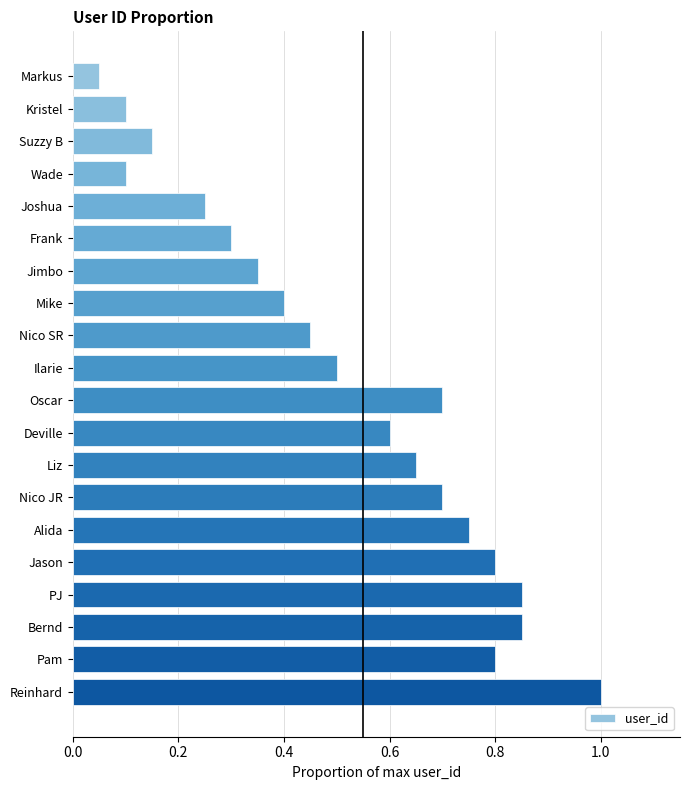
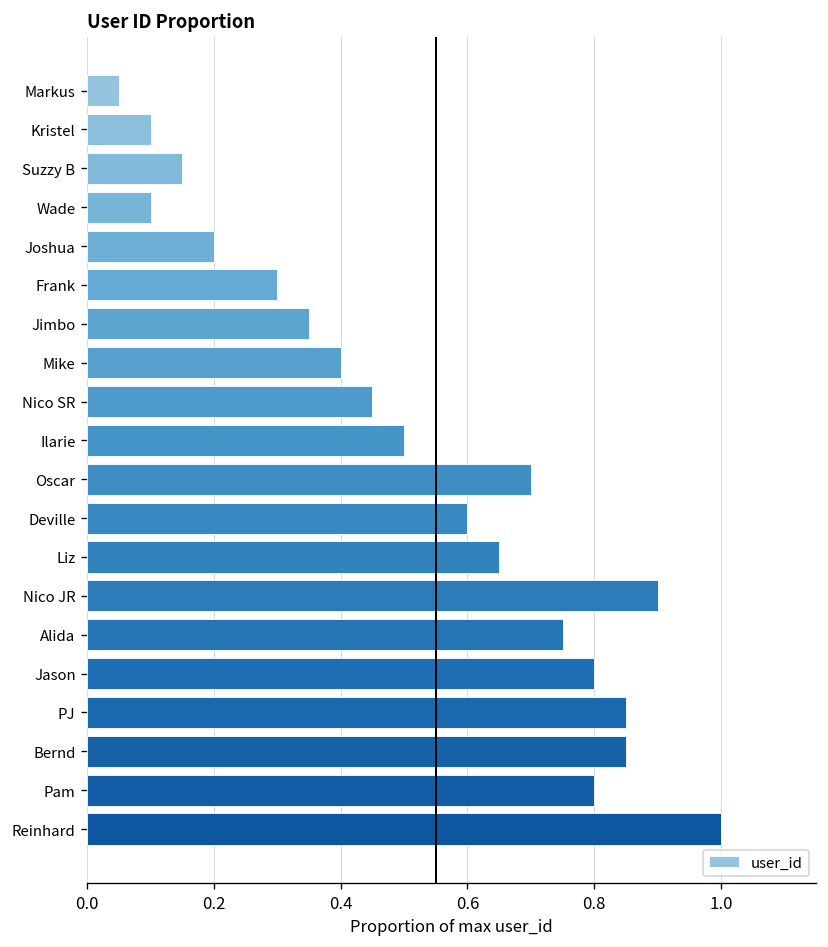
  {
    "Markus": 0.05,
    "Kristel": 0.10,
    "Suzzy B": 0.15,
    "Wade": 0.10,
-   "Joshua": 0.25,
+   "Joshua": 0.20,
    "Frank": 0.30,
    "Jimbo": 0.35,
    "Mike": 0.40,
    "Nico SR": 0.45,
    "Ilarie": 0.50,
    "Oscar": 0.70,
    "Deville": 0.60,
    "Liz": 0.65,
-   "Nico JR": 0.70,
+   "Nico JR": 0.90,
    "Alida": 0.75,
    "Jason": 0.80,
    "PJ": 0.85,
    "Bernd": 0.85,
    "Pam": 0.80,
    "Reinhard": 1.00
  }
